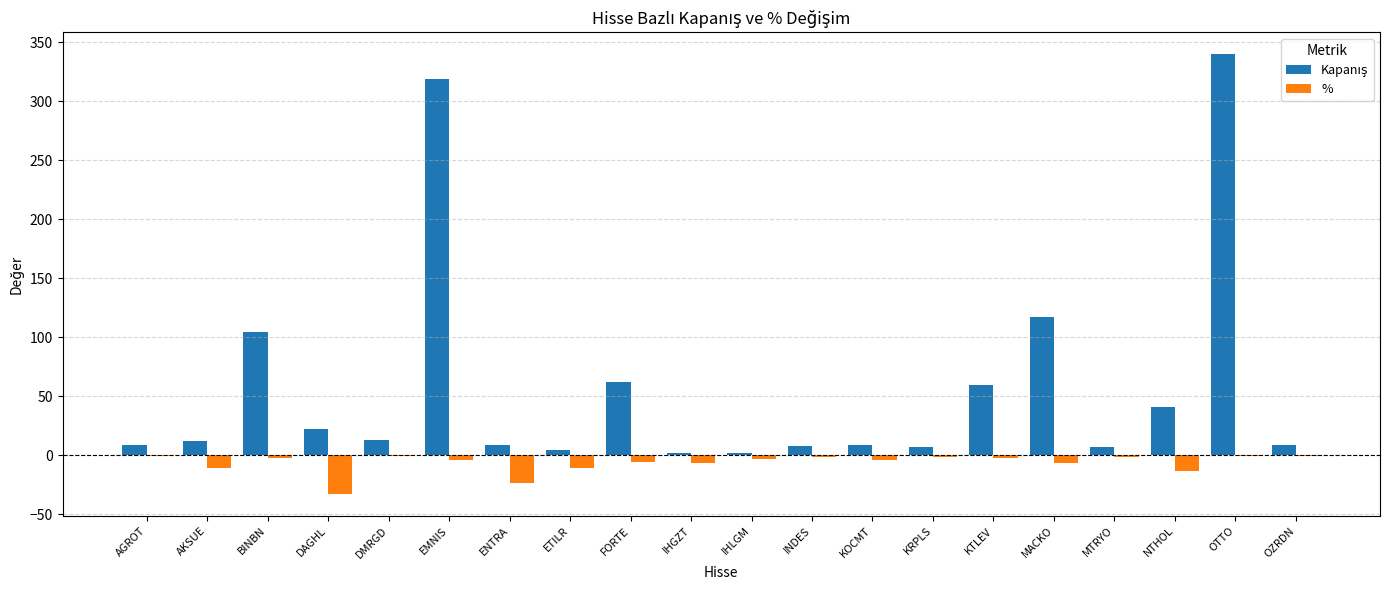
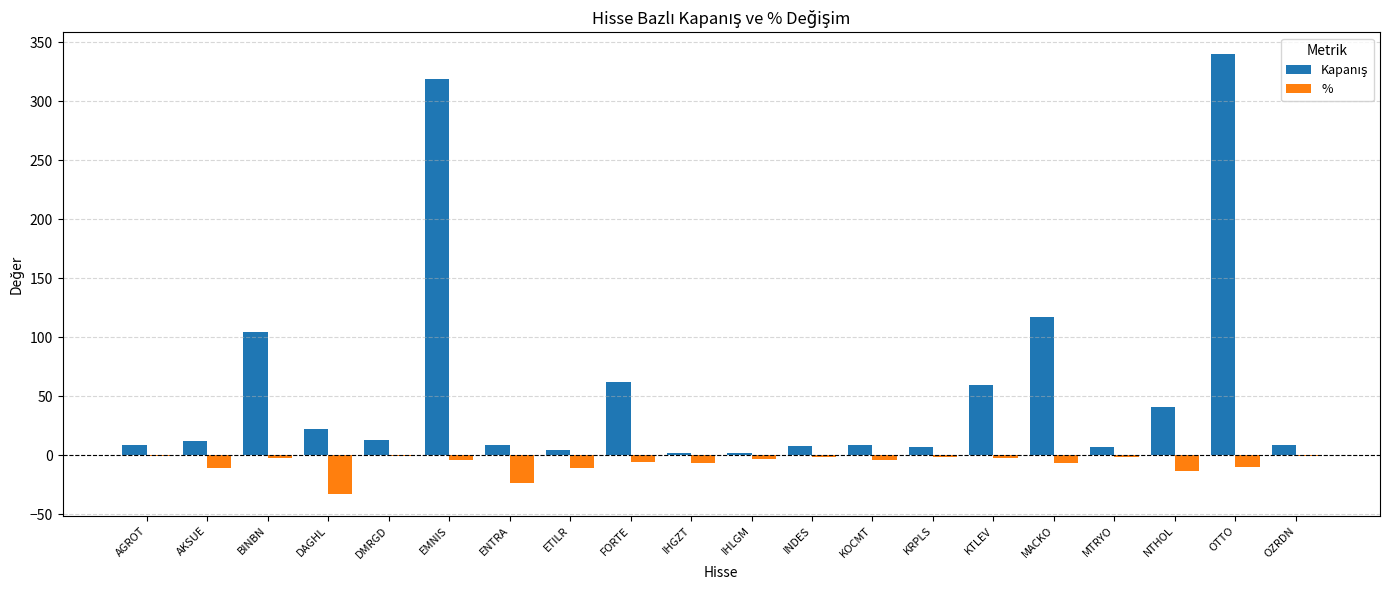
  {
    "Kapanış": {
      "AGROT": 9,
      "AKSUE": 12,
      "BINBN": 104,
      "DAGHL": 23,
      "DMRGD": 13,
      "EMNIS": 319,
      "ENTRA": 8,
      "ETILR": 5,
      "FORTE": 62,
      "INDES": 8,
      "KOCMT": 9,
      "KRPLS": 7,
      "KTLEV": 59,
      "MACKO": 117,
      "MTRYO": 7,
      "NTHOL": 41,
      "OTTO": 340,
      "OZRDN": 9
    },
    "%": {
      "AKSUE": -11,
      "BINBN": -3,
      "DAGHL": -33,
      "EMNIS": -4,
      "ENTRA": -23,
      "ETILR": -11,
      "FORTE": -6,
      "IHGZT": -6,
      "IHLGM": -3,
      "KOCMT": -4,
      "KTLEV": -3,
      "MACKO": -7,
      "NTHOL": -14,
-     "OTTO": -1
+     "OTTO": -10
    }
  }
